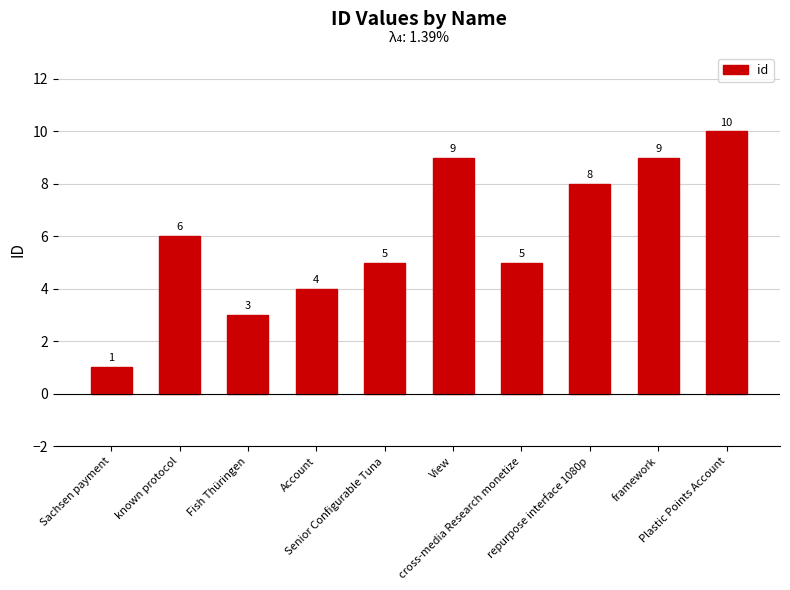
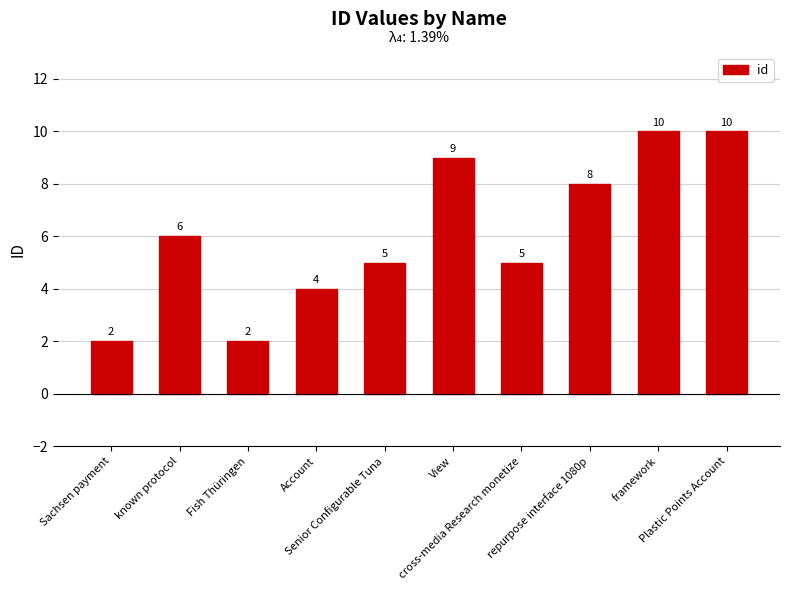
  {
-   "Sachsen payment": 1,
+   "Sachsen payment": 2,
    "known protocol": 6,
-   "Fish Thüringen": 3,
+   "Fish Thüringen": 2,
    "Account": 4,
    "Senior Configurable Tuna": 5,
    "View": 9,
    "cross-media Research monetize": 5,
    "repurpose interface 1080p": 8,
-   "framework": 9,
+   "framework": 10,
    "Plastic Points Account": 10
  }
